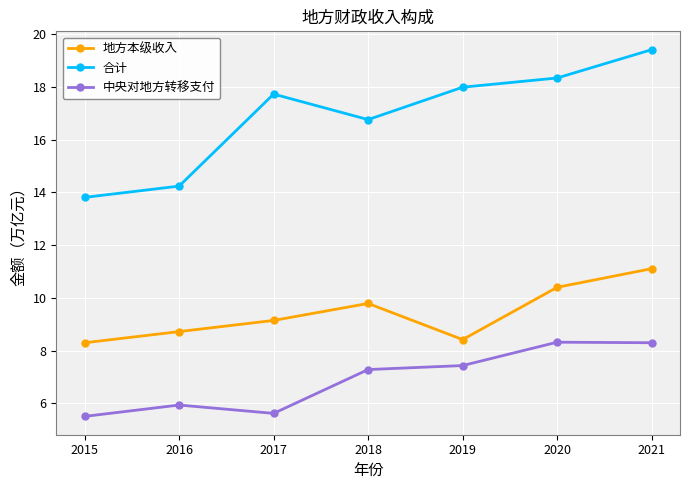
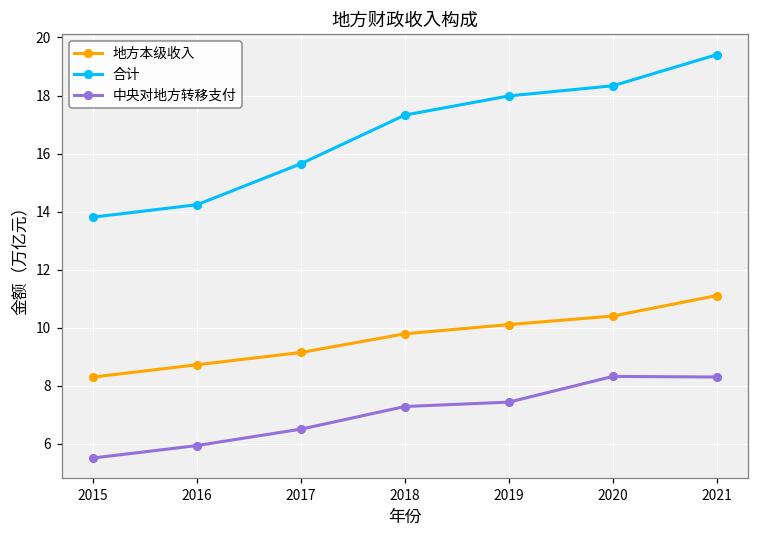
  {
    "地方本级收入": {
      "2015": 8.3,
      "2016": 8.7,
      "2017": 9.1,
      "2018": 9.8,
-     "2019": 8.4,
+     "2019": 10.1,
      "2020": 10.4,
      "2021": 11.1
    },
    "合计": {
      "2015": 13.8,
      "2016": 14.2,
-     "2017": 17.7,
-     "2018": 16.8,
+     "2017": 15.7,
+     "2018": 17.3,
      "2019": 18.0,
      "2020": 18.3,
      "2021": 19.4
    },
    "中央对地方转移支付": {
      "2015": 5.5,
      "2016": 5.9,
-     "2017": 5.6,
+     "2017": 6.5,
      "2018": 7.3,
      "2019": 7.4,
      "2020": 8.3,
      "2021": 8.3
    }
  }
